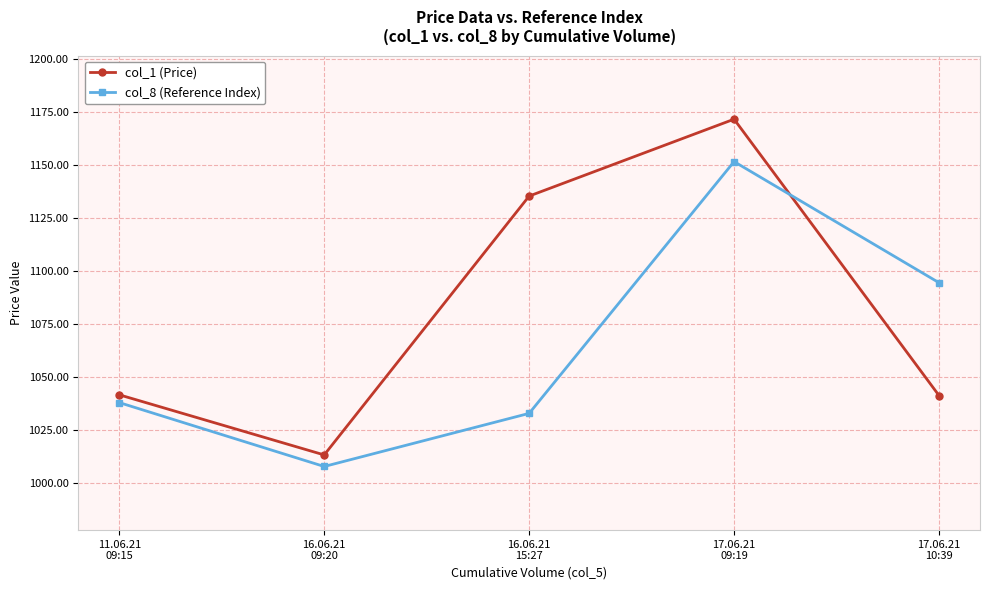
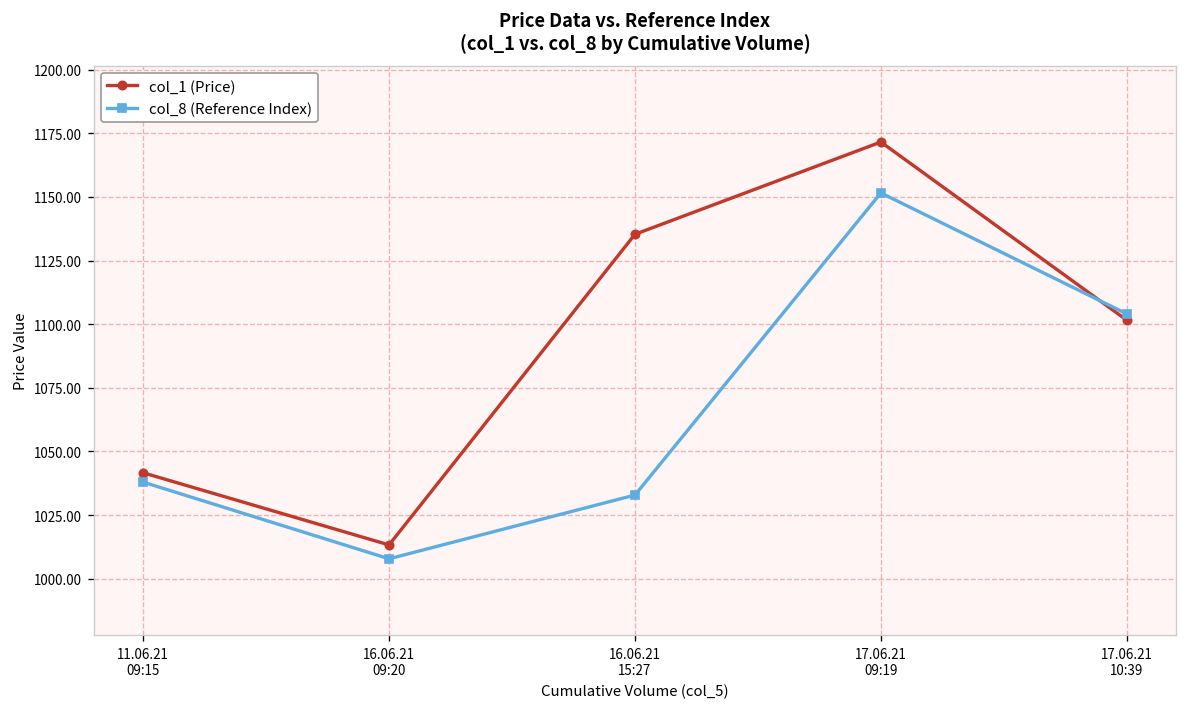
  {
    "col_1 (Price)": {
      "11.06.21 09:15": 1042,
      "16.06.21 09:20": 1013,
      "16.06.21 15:27": 1135,
      "17.06.21 09:19": 1172,
-     "17.06.21 10:39": 1041
+     "17.06.21 10:39": 1102
    },
    "col_8 (Reference Index)": {
      "11.06.21 09:15": 1038,
      "16.06.21 09:20": 1008,
      "16.06.21 15:27": 1033,
      "17.06.21 09:19": 1152,
-     "17.06.21 10:39": 1094
+     "17.06.21 10:39": 1104
    }
  }
